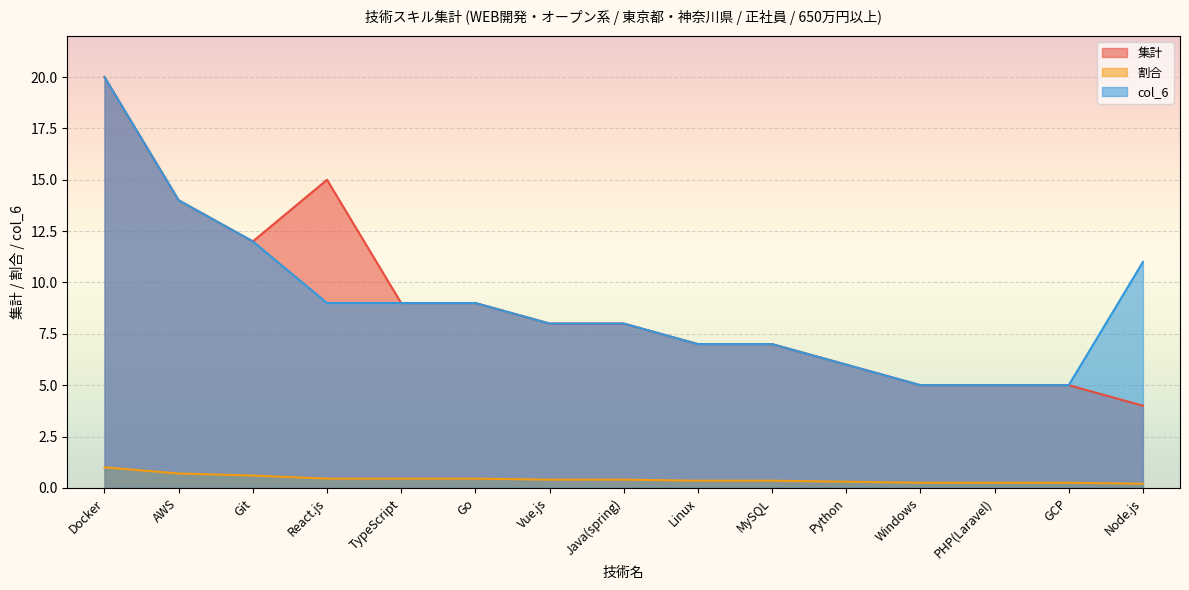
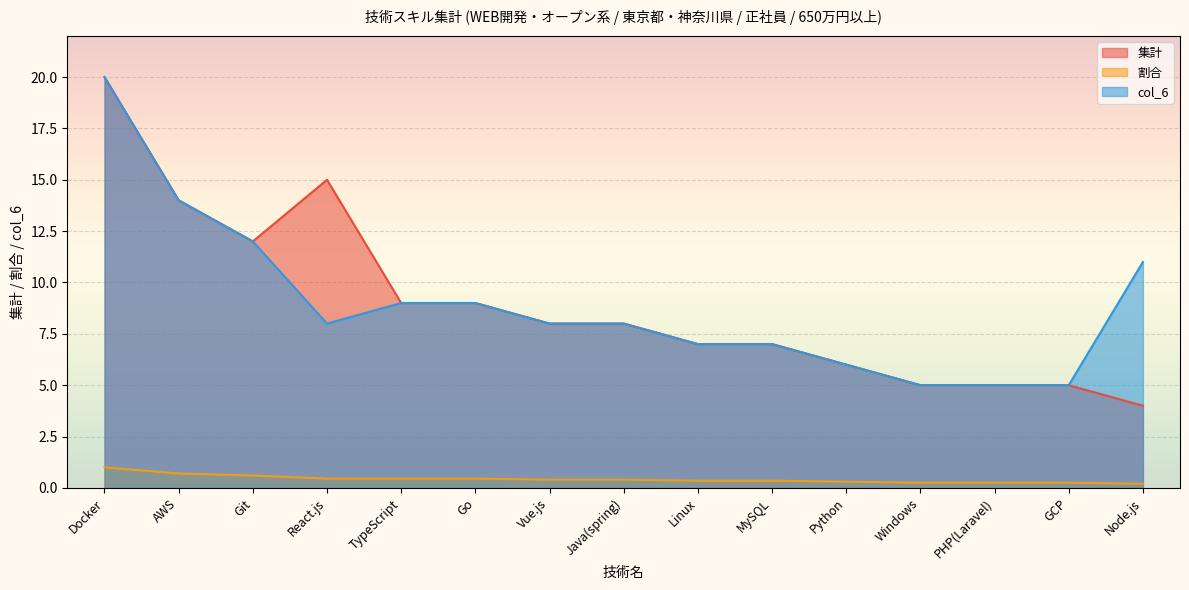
  {
    "集計": {
      "React.js": 15,
      "Node.js": 4
    },
    "割合": {
      "Docker": 1,
      "AWS": 0.7,
      "Git": 0.6,
      "React.js": 0.5,
      "TypeScript": 0.5,
      "Go": 0.5,
      "Vue.js": 0.4,
      "Java(spring)": 0.4,
      "Linux": 0.4,
      "MySQL": 0.4,
      "Python": 0.3,
      "Windows": 0.3,
      "PHP(Laravel)": 0.3,
      "GCP": 0.3,
      "Node.js": 0.2
    },
    "col_6": {
-     "React.js": 9,
+     "React.js": 8,
      "Node.js": 11
    }
  }
